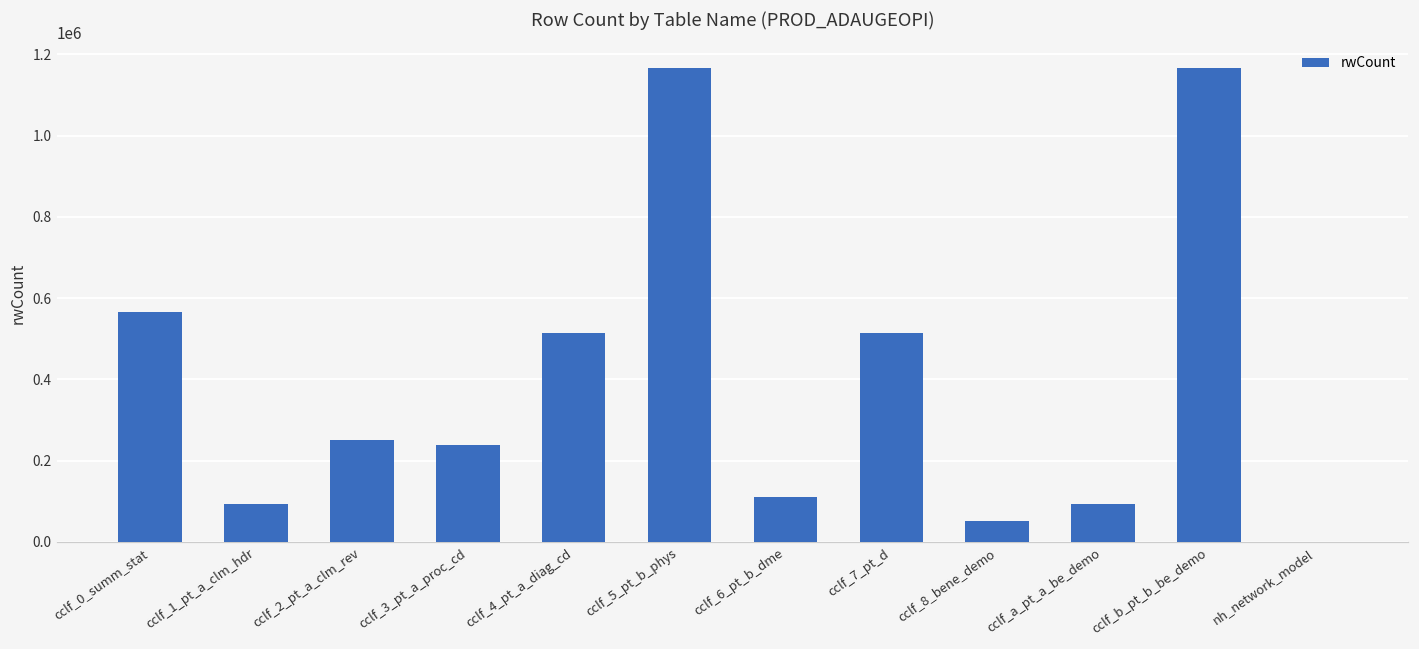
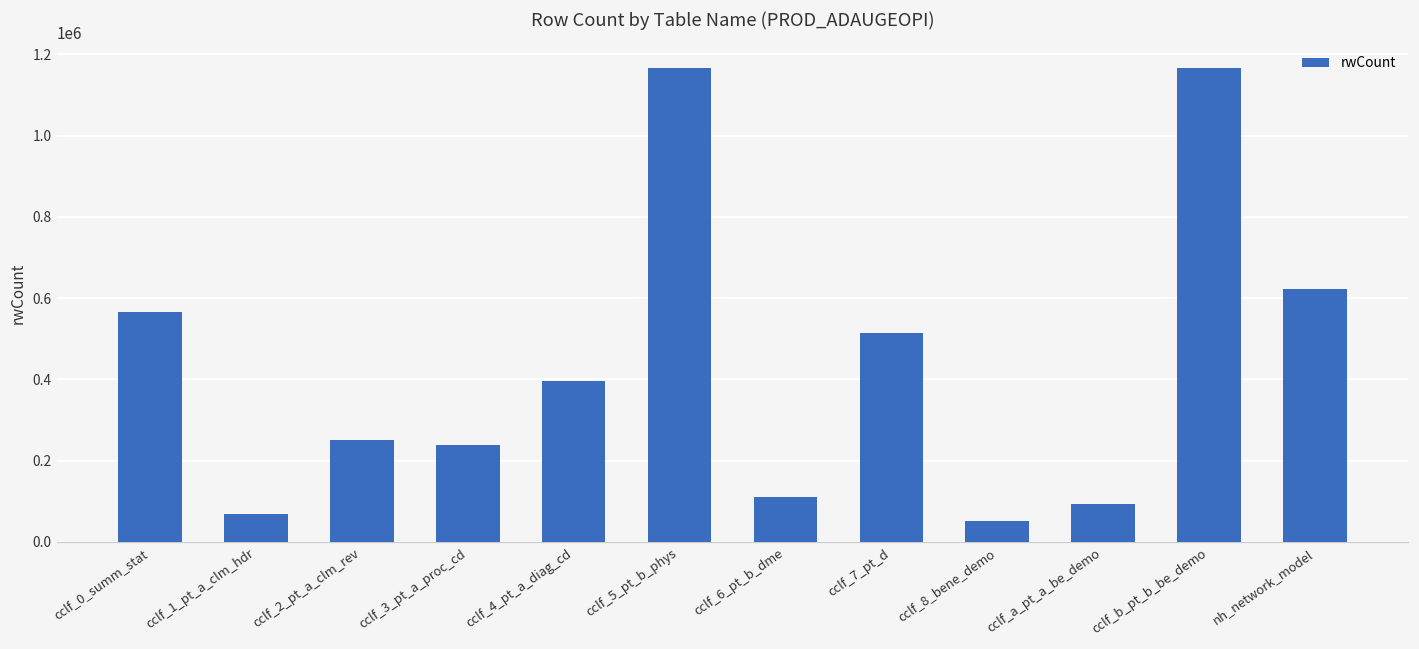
  {
    "cclf_0_summ_stat": 570000,
-   "cclf_1_pt_a_clm_hdr": 90000,
+   "cclf_1_pt_a_clm_hdr": 70000,
    "cclf_2_pt_a_clm_rev": 250000,
    "cclf_3_pt_a_proc_cd": 240000,
-   "cclf_4_pt_a_diag_cd": 510000,
+   "cclf_4_pt_a_diag_cd": 400000,
    "cclf_5_pt_b_phys": 1170000,
    "cclf_6_pt_b_dme": 110000,
    "cclf_7_pt_d": 510000,
    "cclf_8_bene_demo": 50000,
    "cclf_a_pt_a_be_demo": 90000,
    "cclf_b_pt_b_be_demo": 1170000,
-   "nh_network_model": 0
+   "nh_network_model": 620000
  }
